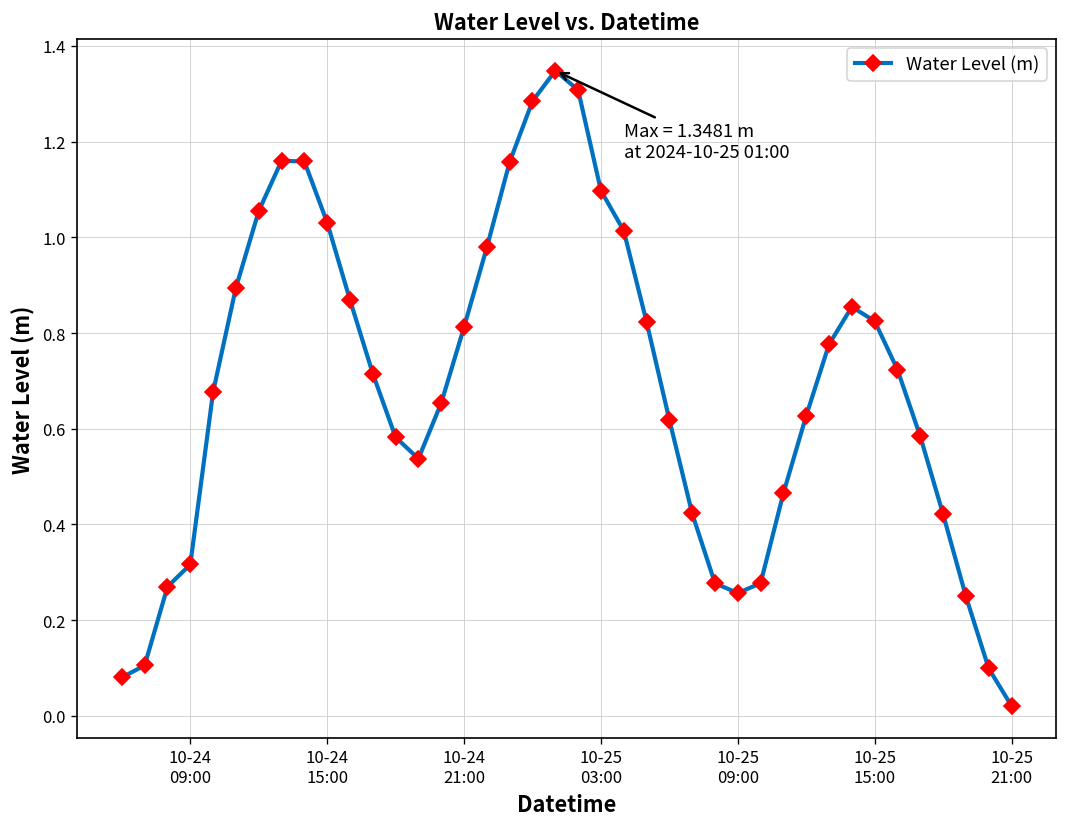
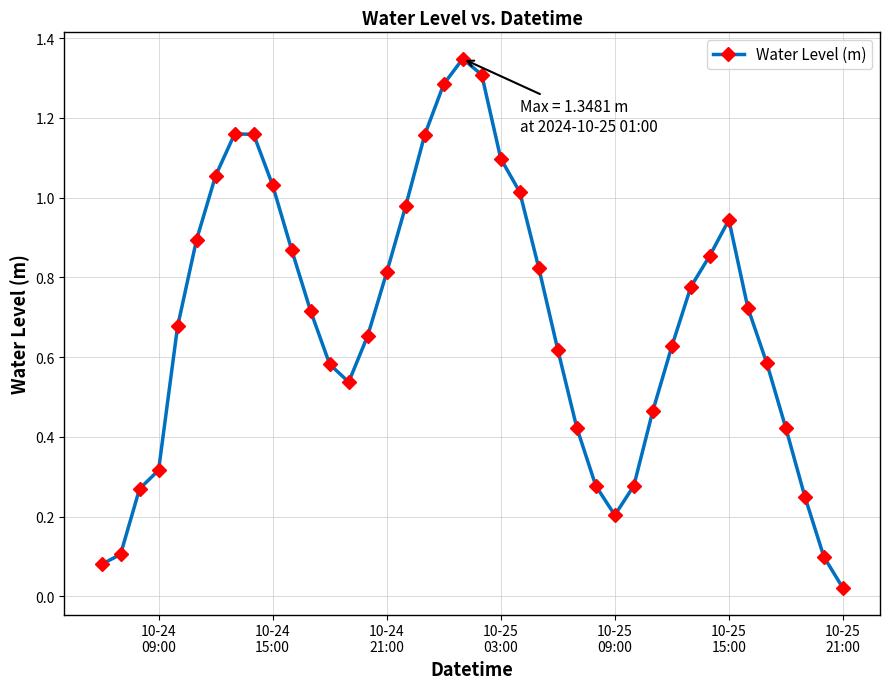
  {
    "10-24 09:00": 0.32,
    "10-24 15:00": 1.03,
    "10-24 21:00": 0.81,
    "10-25 03:00": 1.10,
-   "10-25 09:00": 0.26,
-   "10-25 15:00": 0.82,
+   "10-25 09:00": 0.20,
+   "10-25 15:00": 0.94,
    "10-25 21:00": 0.02
  }
